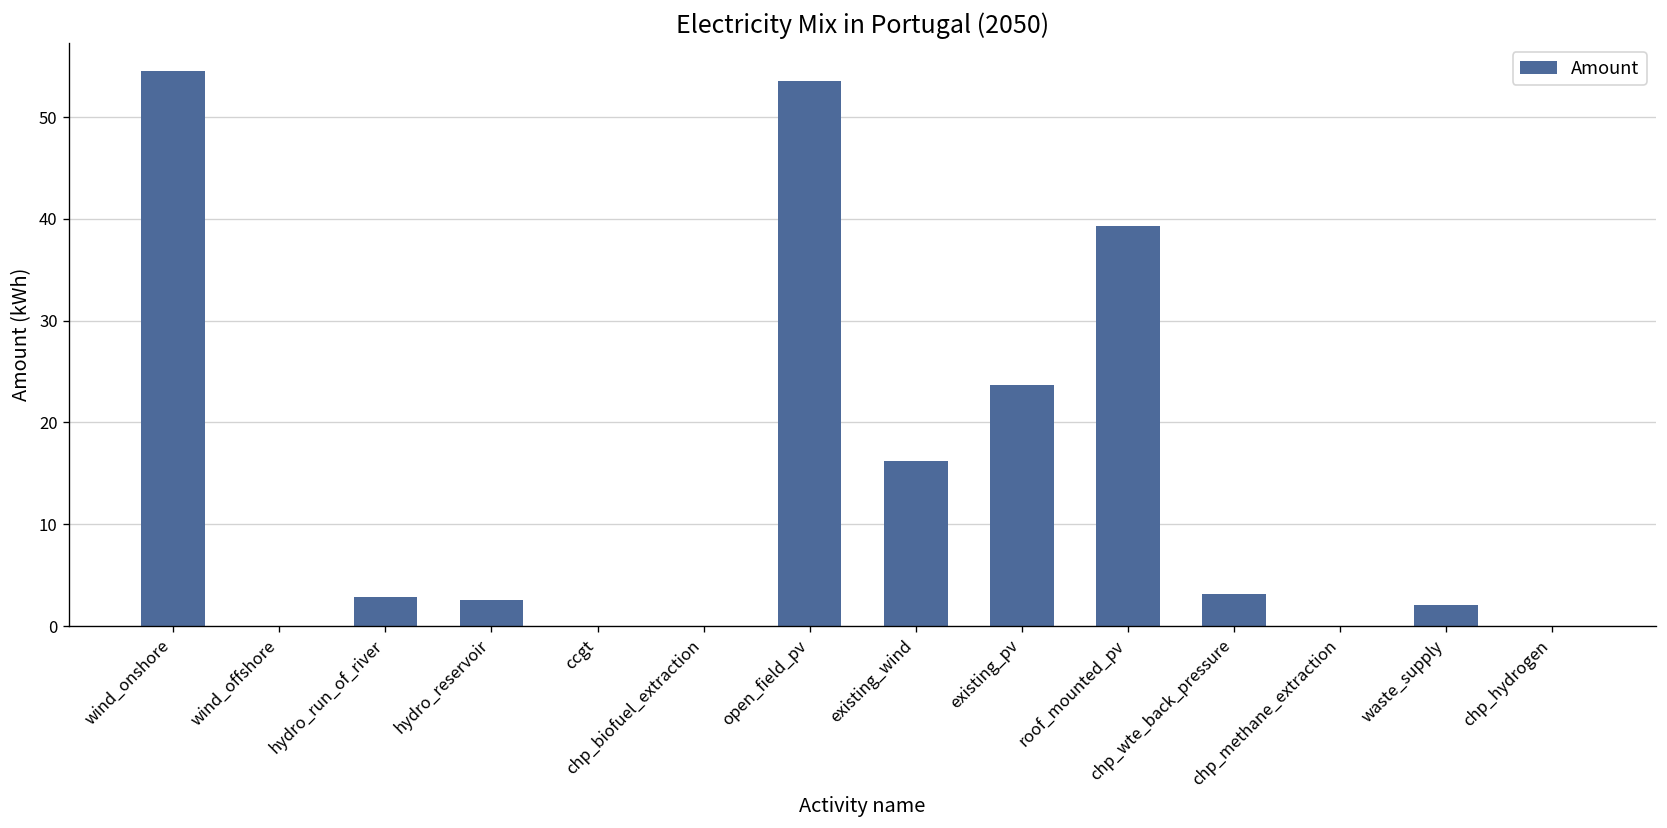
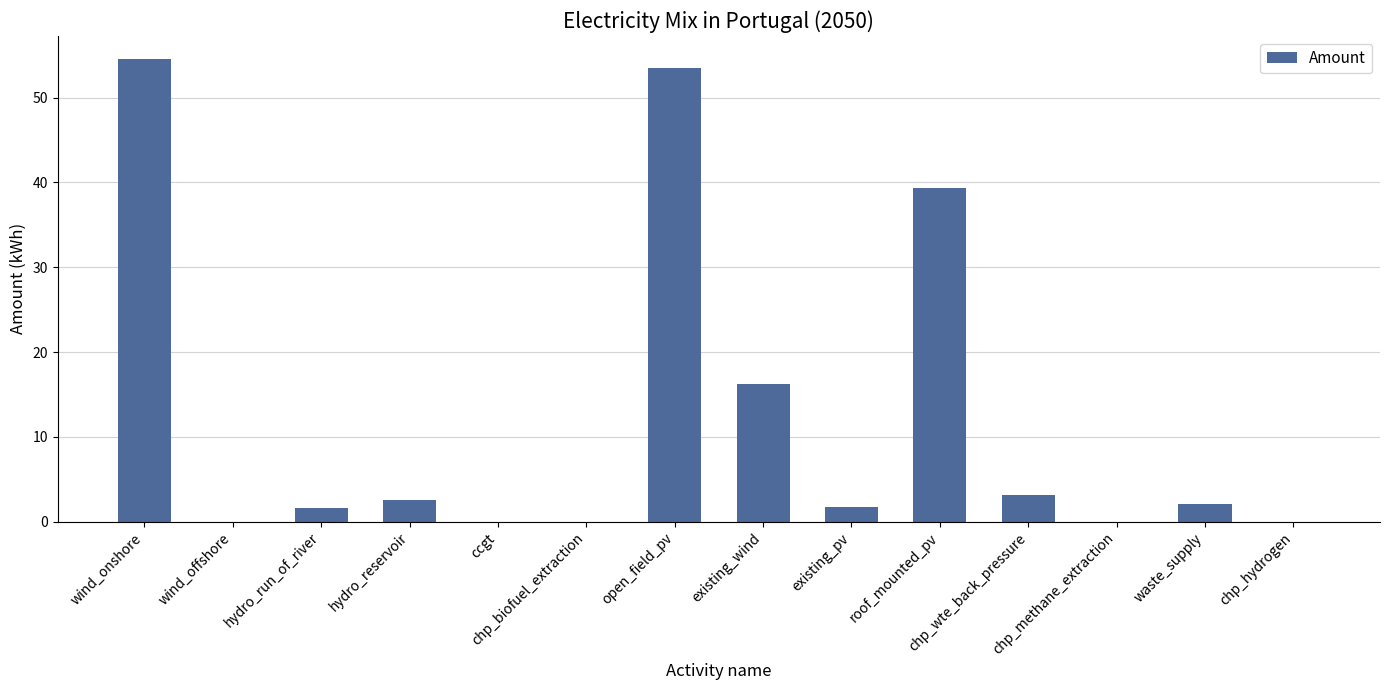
  {
    "wind_onshore": 55,
-   "hydro_run_of_river": 3,
+   "hydro_run_of_river": 2,
    "hydro_reservoir": 3,
    "open_field_pv": 54,
    "existing_wind": 16,
-   "existing_pv": 24,
+   "existing_pv": 2,
    "roof_mounted_pv": 39,
    "chp_wte_back_pressure": 3,
    "waste_supply": 2
  }
